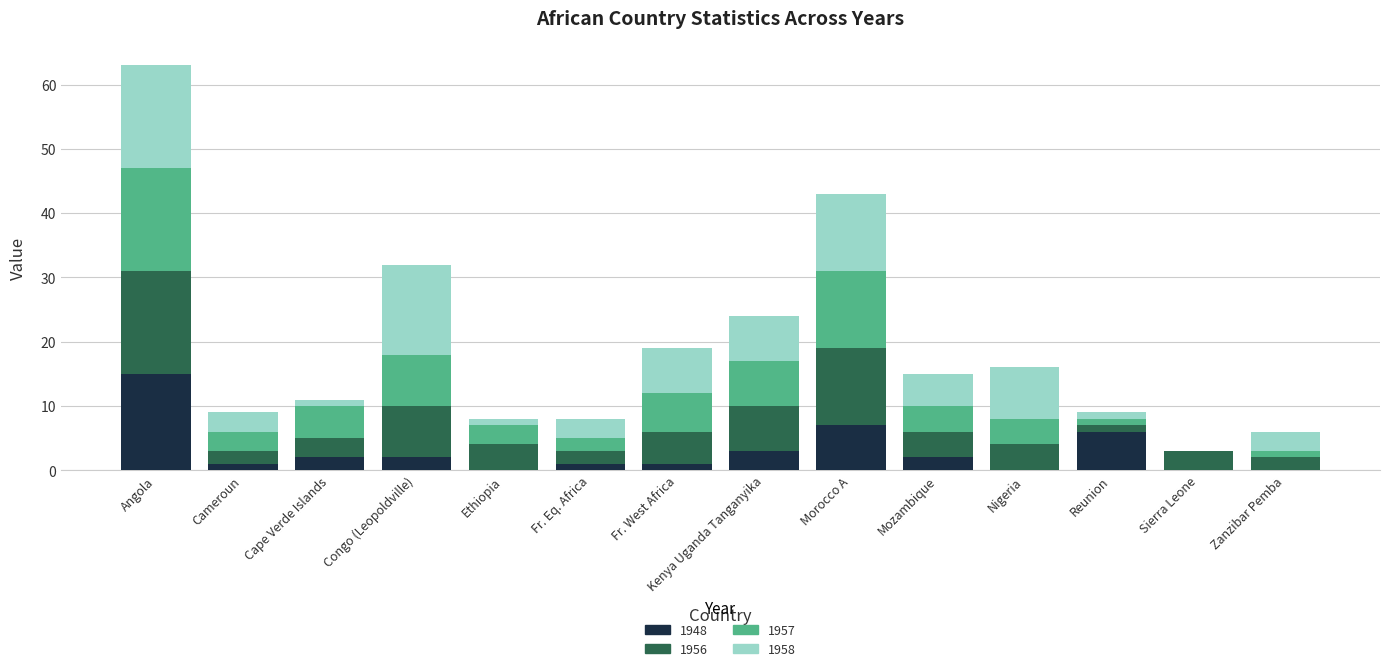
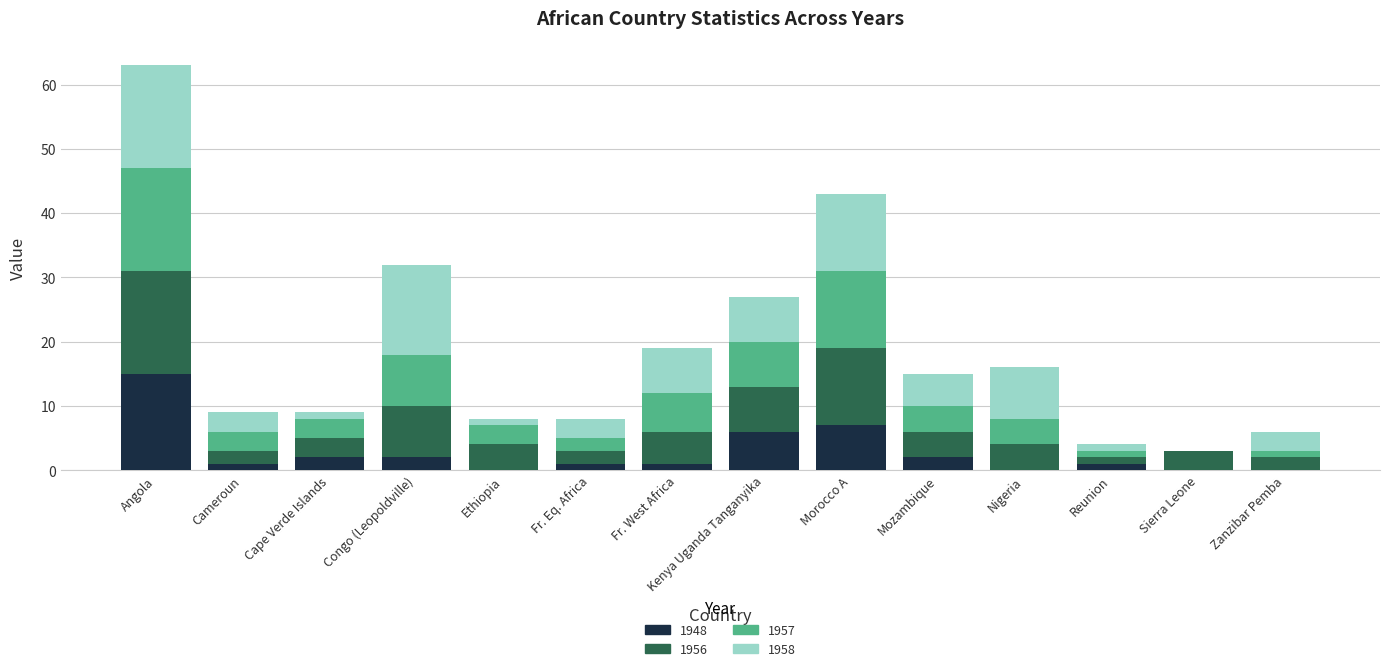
  {
    "1948": {
      "Angola": 15,
      "Cameroun": 1,
      "Cape Verde Islands": 2,
      "Congo (Leopoldville)": 2,
      "Ethiopia": 0,
      "Fr. Eq. Africa": 1,
      "Fr. West Africa": 1,
-     "Kenya Uganda Tanganyika": 3,
+     "Kenya Uganda Tanganyika": 6,
      "Morocco A": 7,
      "Mozambique": 2,
      "Nigeria": 0,
-     "Reunion": 6,
+     "Reunion": 1,
      "Sierra Leone": 0,
      "Zanzibar Pemba": 0
    },
    "1956": {
      "Angola": 16,
      "Cameroun": 2,
      "Cape Verde Islands": 3,
      "Congo (Leopoldville)": 8,
      "Ethiopia": 4,
      "Fr. Eq. Africa": 2,
      "Fr. West Africa": 5,
      "Kenya Uganda Tanganyika": 7,
      "Morocco A": 12,
      "Mozambique": 4,
      "Nigeria": 4,
      "Reunion": 1,
      "Sierra Leone": 3,
      "Zanzibar Pemba": 2
    },
    "1957": {
      "Angola": 16,
      "Cameroun": 3,
-     "Cape Verde Islands": 5,
+     "Cape Verde Islands": 3,
      "Congo (Leopoldville)": 8,
      "Ethiopia": 3,
      "Fr. Eq. Africa": 2,
      "Fr. West Africa": 6,
      "Kenya Uganda Tanganyika": 7,
      "Morocco A": 12,
      "Mozambique": 4,
      "Nigeria": 4,
      "Reunion": 1,
      "Sierra Leone": 0,
      "Zanzibar Pemba": 1
    },
    "1958": {
      "Angola": 16,
      "Cameroun": 3,
      "Cape Verde Islands": 1,
      "Congo (Leopoldville)": 14,
      "Ethiopia": 1,
      "Fr. Eq. Africa": 3,
      "Fr. West Africa": 7,
      "Kenya Uganda Tanganyika": 7,
      "Morocco A": 12,
      "Mozambique": 5,
      "Nigeria": 8,
      "Reunion": 1,
      "Sierra Leone": 0,
      "Zanzibar Pemba": 3
    }
  }
